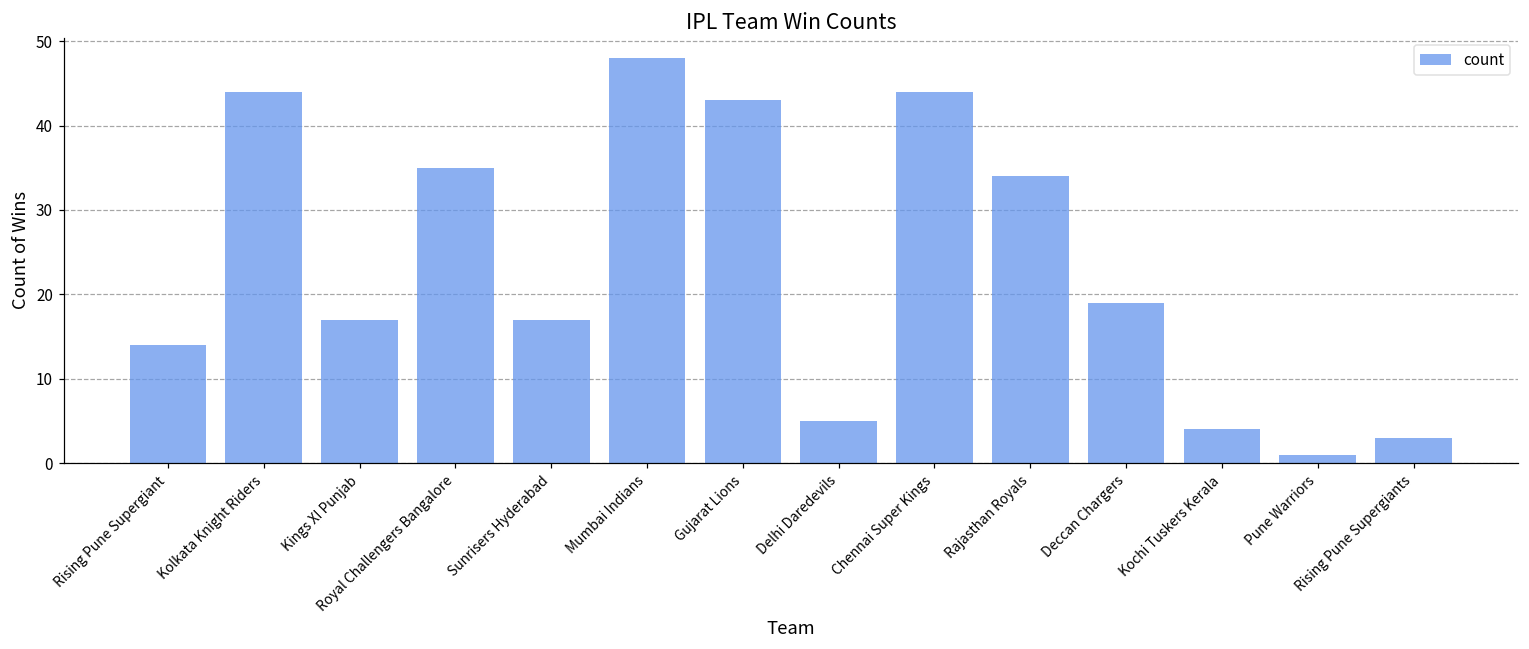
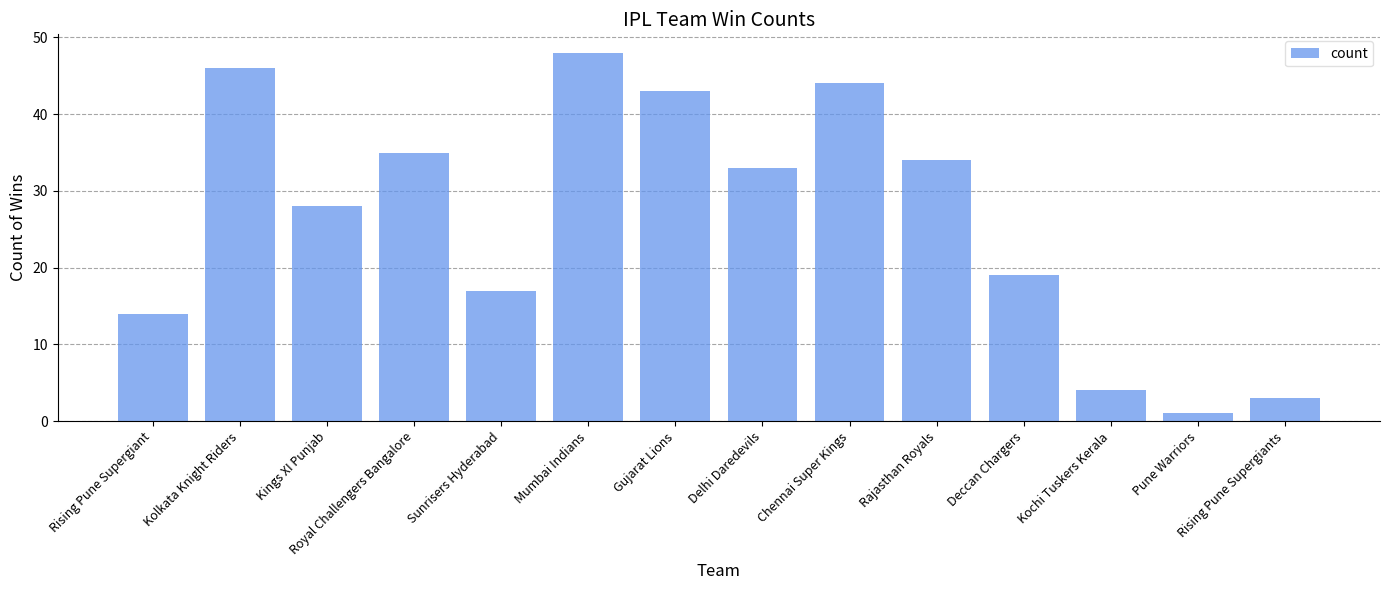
  {
    "Rising Pune Supergiant": 14,
-   "Kolkata Knight Riders": 44,
-   "Kings XI Punjab": 17,
+   "Kolkata Knight Riders": 46,
+   "Kings XI Punjab": 28,
    "Royal Challengers Bangalore": 35,
    "Sunrisers Hyderabad": 17,
    "Mumbai Indians": 48,
    "Gujarat Lions": 43,
-   "Delhi Daredevils": 5,
+   "Delhi Daredevils": 33,
    "Chennai Super Kings": 44,
    "Rajasthan Royals": 34,
    "Deccan Chargers": 19,
    "Kochi Tuskers Kerala": 4,
    "Pune Warriors": 1,
    "Rising Pune Supergiants": 3
  }
